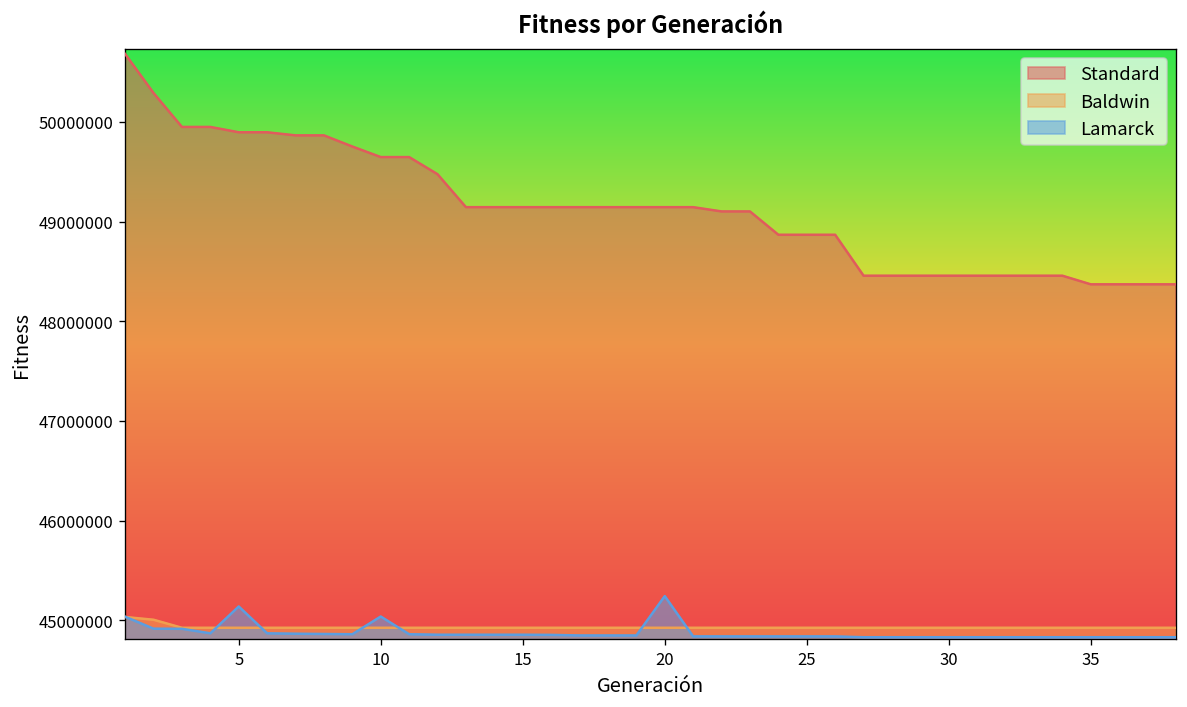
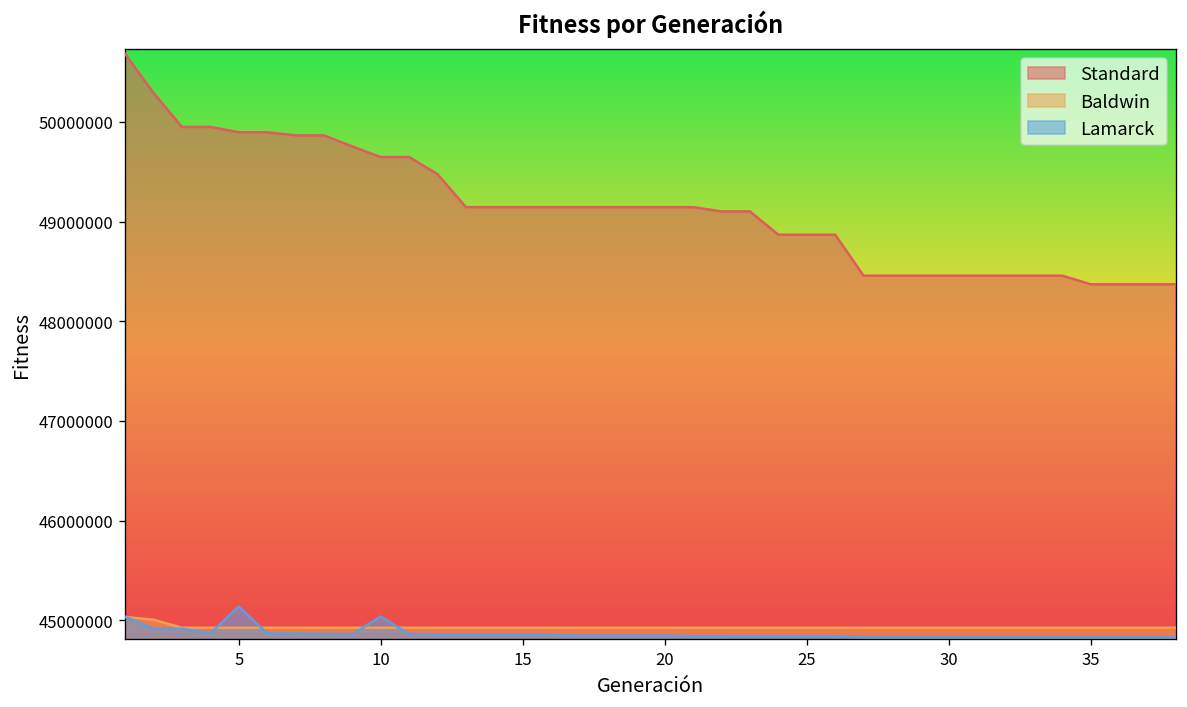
  {
    "Lamarck": {
      "5": 45100000,
      "10": 45000000,
      "15": 44900000,
-     "20": 45200000,
+     "20": 44800000,
      "25": 44800000,
      "30": 44800000,
      "35": 44800000
    }
  }
